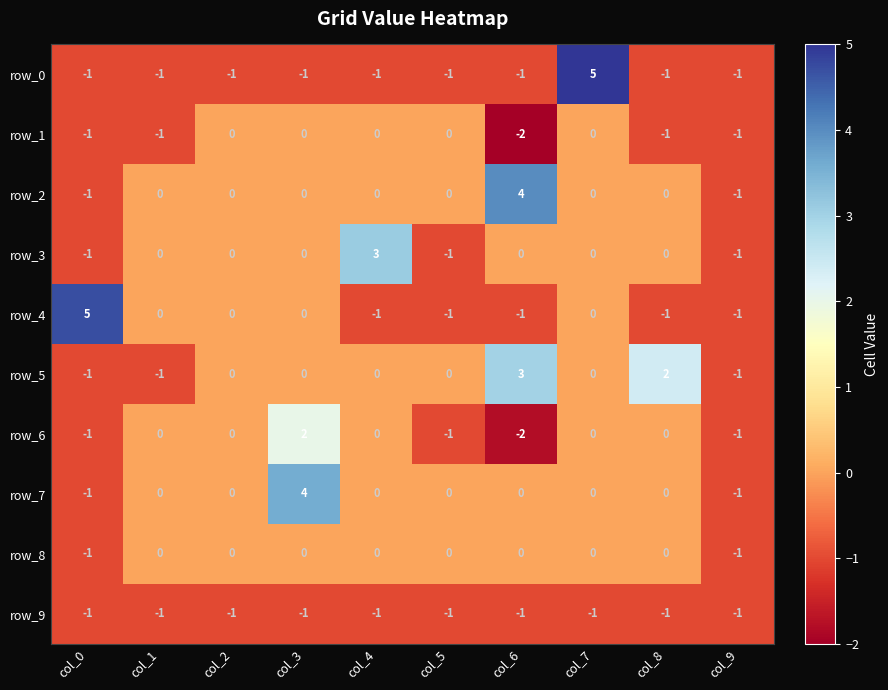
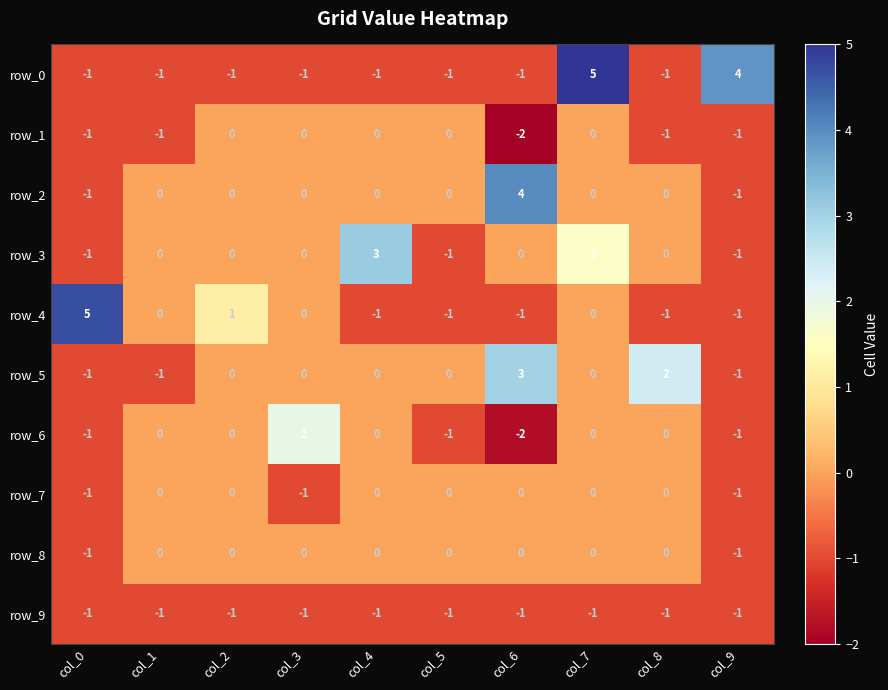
  {
    "row_0": {
      "col_0": -1,
      "col_1": -1,
      "col_2": -1,
      "col_3": -1,
      "col_4": -1,
      "col_5": -1,
      "col_6": -1,
      "col_7": 5,
      "col_8": -1,
-     "col_9": -1
+     "col_9": 4
    },
    "row_1": {
      "col_0": -1,
      "col_1": -1,
      "col_2": 0,
      "col_3": 0,
      "col_4": 0,
      "col_5": 0,
      "col_6": -2,
      "col_7": 0,
      "col_8": -1,
      "col_9": -1
    },
    "row_2": {
      "col_0": -1,
      "col_1": 0,
      "col_2": 0,
      "col_3": 0,
      "col_4": 0,
      "col_5": 0,
      "col_6": 4,
      "col_7": 0,
      "col_8": 0,
      "col_9": -1
    },
    "row_3": {
      "col_0": -1,
      "col_1": 0,
      "col_2": 0,
      "col_3": 0,
      "col_4": 3,
      "col_5": -1,
      "col_6": 0,
-     "col_7": 0,
+     "col_7": 2,
      "col_8": 0,
      "col_9": -1
    },
    "row_4": {
      "col_0": 5,
      "col_1": 0,
-     "col_2": 0,
+     "col_2": 1,
      "col_3": 0,
      "col_4": -1,
      "col_5": -1,
      "col_6": -1,
      "col_7": 0,
      "col_8": -1,
      "col_9": -1
    },
    "row_5": {
      "col_0": -1,
      "col_1": -1,
      "col_2": 0,
      "col_3": 0,
      "col_4": 0,
      "col_5": 0,
      "col_6": 3,
      "col_7": 0,
      "col_9": -1
    },
    "row_6": {
      "col_0": -1,
      "col_1": 0,
      "col_2": 0,
      "col_4": 0,
      "col_5": -1,
      "col_6": -2,
      "col_7": 0,
      "col_8": 0,
      "col_9": -1
    },
    "row_7": {
      "col_0": -1,
      "col_1": 0,
      "col_2": 0,
-     "col_3": 4,
+     "col_3": -1,
      "col_4": 0,
      "col_5": 0,
      "col_6": 0,
      "col_7": 0,
      "col_8": 0,
      "col_9": -1
    },
    "row_8": {
      "col_0": -1,
      "col_1": 0,
      "col_2": 0,
      "col_3": 0,
      "col_4": 0,
      "col_5": 0,
      "col_6": 0,
      "col_7": 0,
      "col_8": 0,
      "col_9": -1
    },
    "row_9": {
      "col_0": -1,
      "col_1": -1,
      "col_2": -1,
      "col_3": -1,
      "col_4": -1,
      "col_5": -1,
      "col_6": -1,
      "col_7": -1,
      "col_8": -1,
      "col_9": -1
    }
  }
